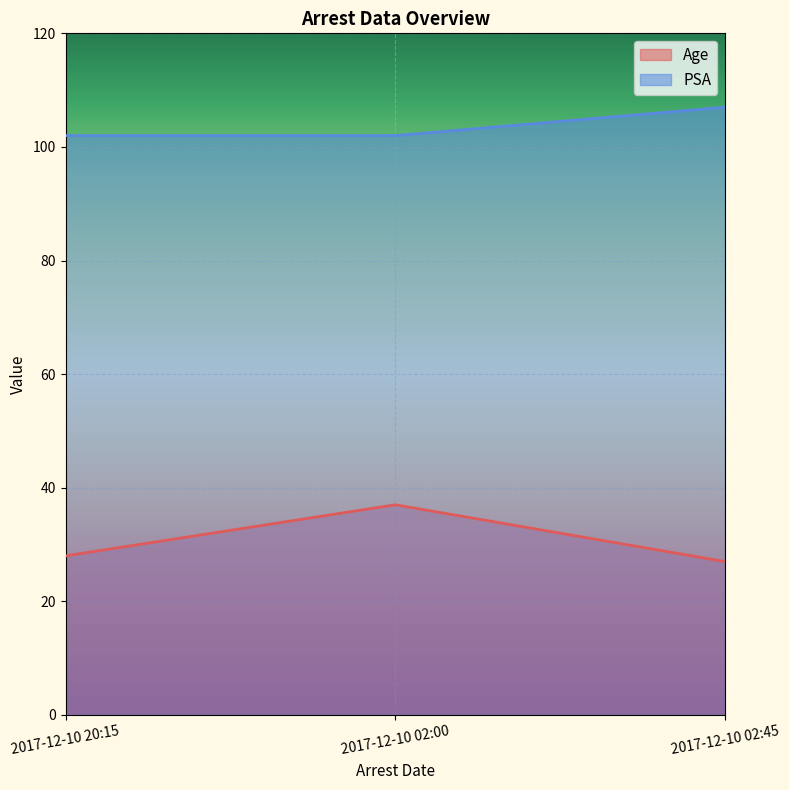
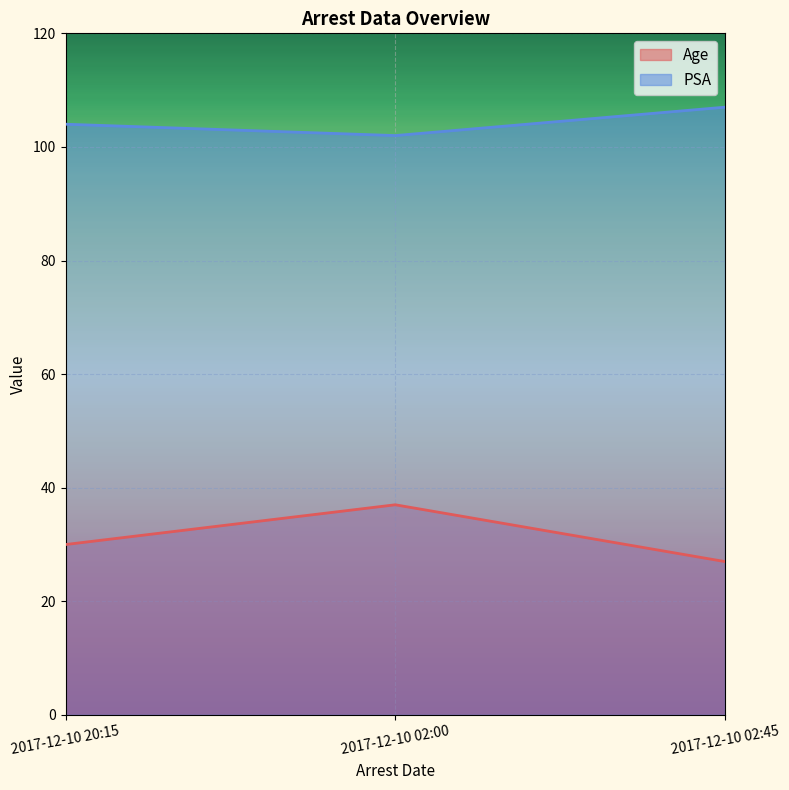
  {
    "Age": {
-     "2017-12-10 20:15": 28,
+     "2017-12-10 20:15": 30,
      "2017-12-10 02:00": 37,
      "2017-12-10 02:45": 27
    },
    "PSA": {
-     "2017-12-10 20:15": 102,
+     "2017-12-10 20:15": 104,
      "2017-12-10 02:00": 102,
      "2017-12-10 02:45": 107
    }
  }
